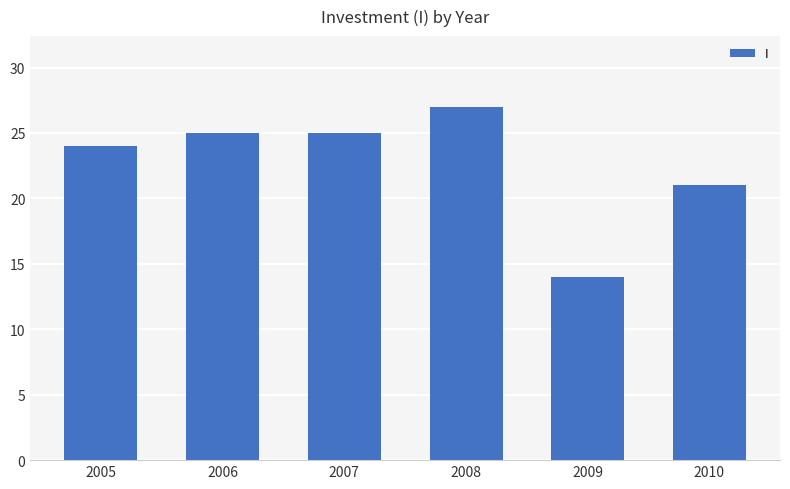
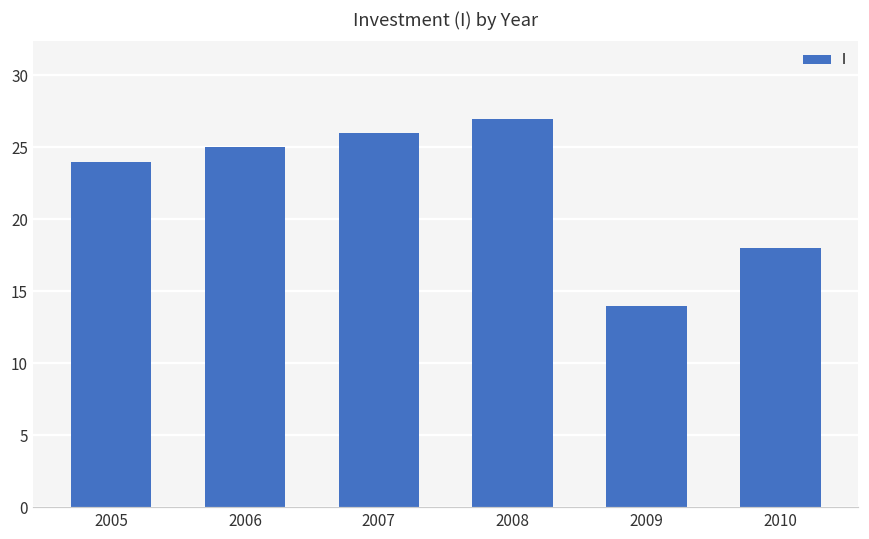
  {
    "2005": 24,
    "2006": 25,
-   "2007": 25,
+   "2007": 26,
    "2008": 27,
    "2009": 14,
-   "2010": 21
+   "2010": 18
  }
